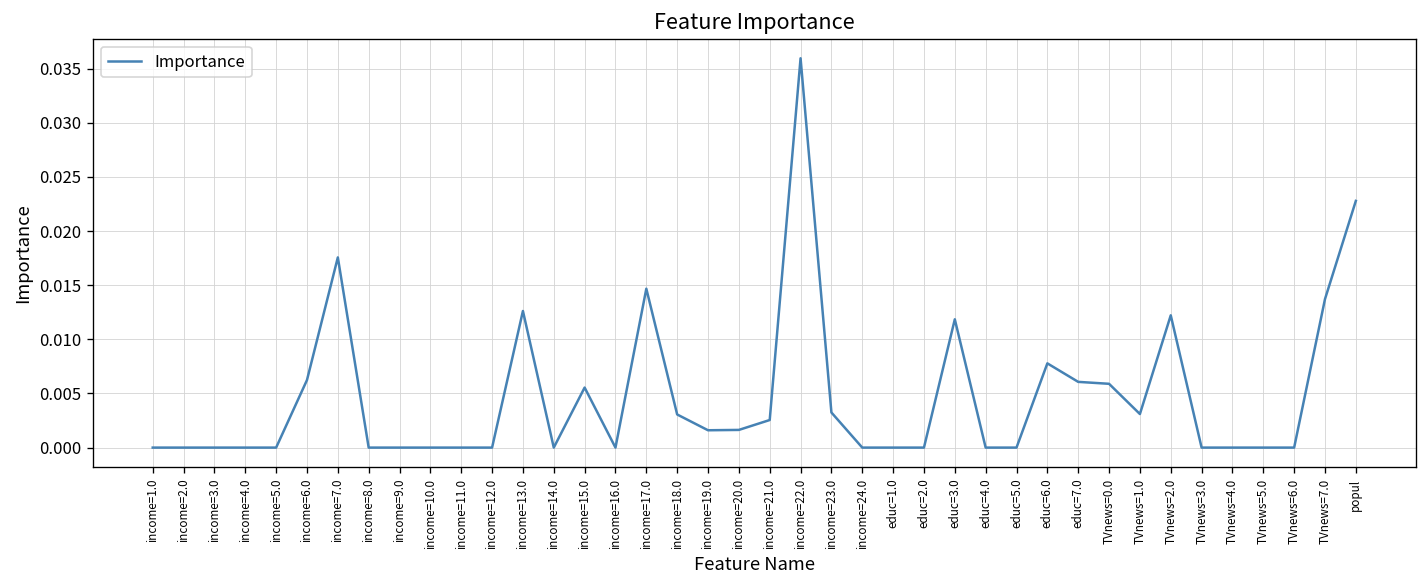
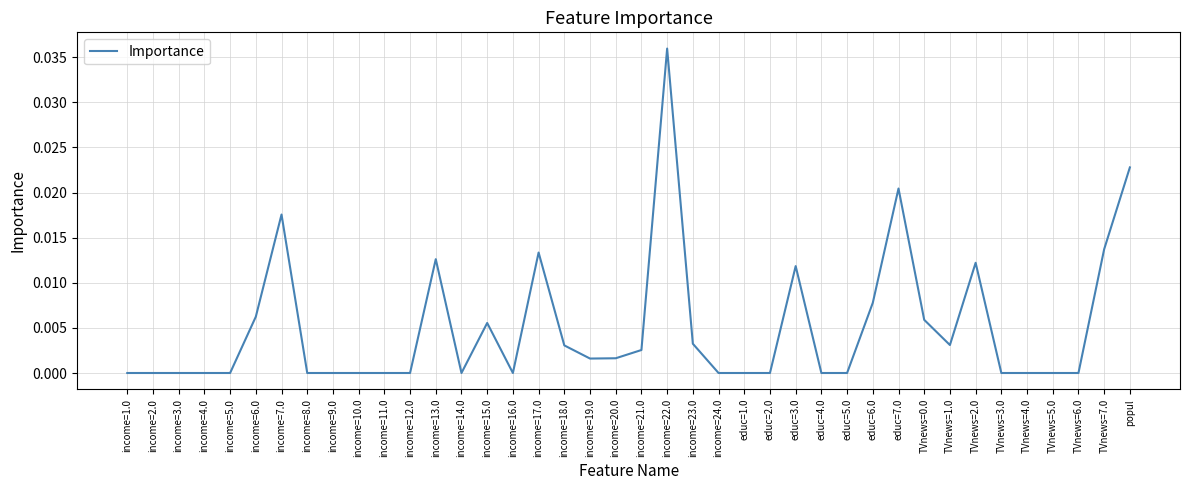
  {
    "income=1.0": 0.000,
    "income=2.0": 0.000,
    "income=3.0": 0.000,
    "income=4.0": 0.000,
    "income=5.0": 0.000,
    "income=6.0": 0.006,
    "income=7.0": 0.018,
    "income=8.0": 0.000,
    "income=9.0": 0.000,
    "income=10.0": 0.000,
    "income=11.0": 0.000,
    "income=12.0": 0.000,
    "income=13.0": 0.013,
    "income=14.0": 0.000,
    "income=15.0": 0.006,
    "income=16.0": 0.000,
-   "income=17.0": 0.015,
+   "income=17.0": 0.013,
    "income=18.0": 0.003,
    "income=19.0": 0.002,
    "income=20.0": 0.002,
    "income=21.0": 0.003,
    "income=22.0": 0.036,
    "income=23.0": 0.003,
    "income=24.0": 0.000,
    "educ=1.0": 0.000,
    "educ=2.0": 0.000,
    "educ=3.0": 0.012,
    "educ=4.0": 0.000,
    "educ=5.0": 0.000,
    "educ=6.0": 0.008,
-   "educ=7.0": 0.006,
+   "educ=7.0": 0.020,
    "TVnews=0.0": 0.006,
    "TVnews=1.0": 0.003,
    "TVnews=2.0": 0.012,
    "TVnews=3.0": 0.000,
    "TVnews=4.0": 0.000,
    "TVnews=5.0": 0.000,
    "TVnews=6.0": 0.000,
    "TVnews=7.0": 0.014,
    "popul": 0.023
  }
